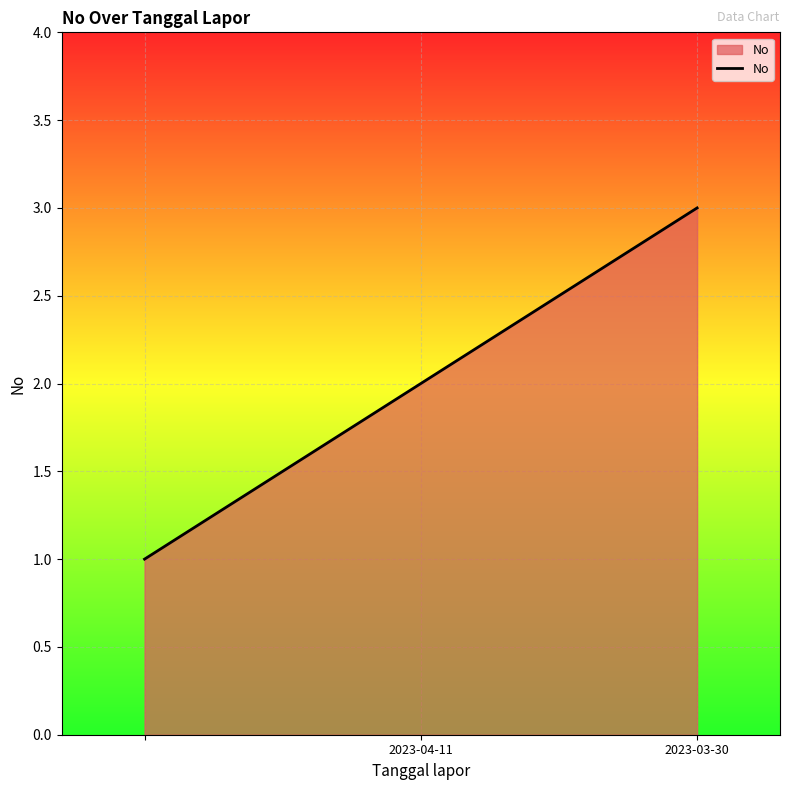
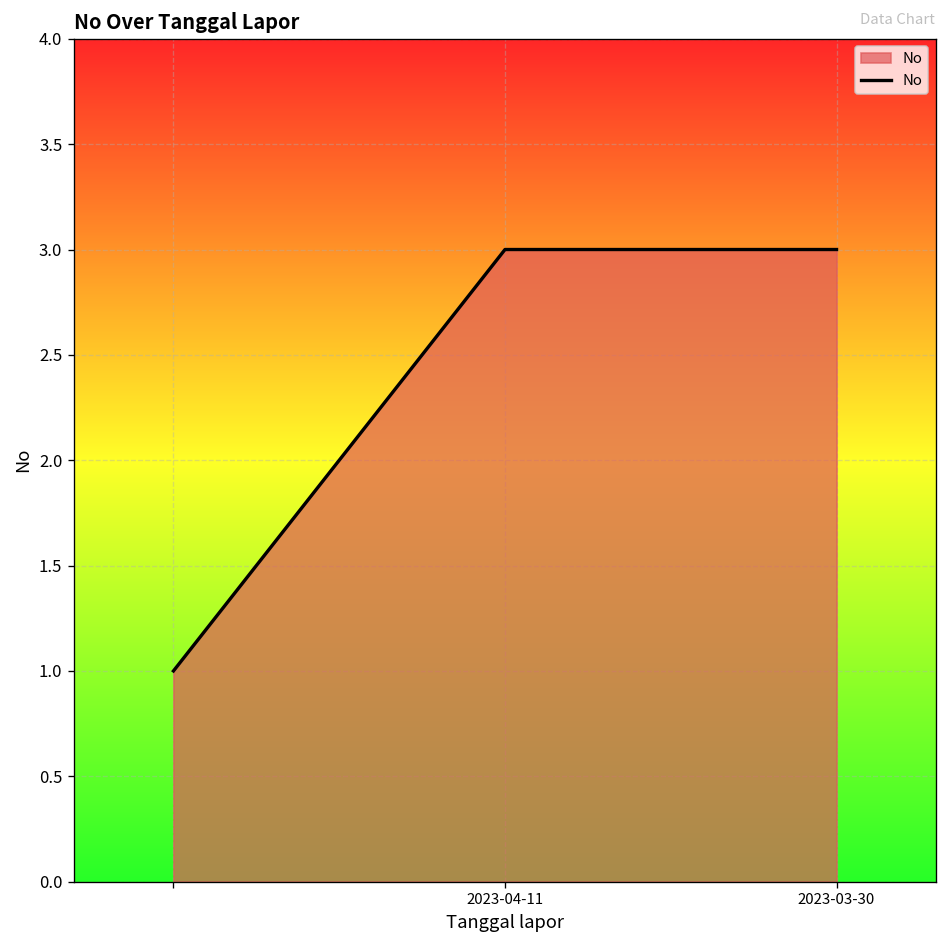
  {
-   "2023-04-11": 2,
+   "2023-04-11": 3,
    "2023-03-30": 3
  }
